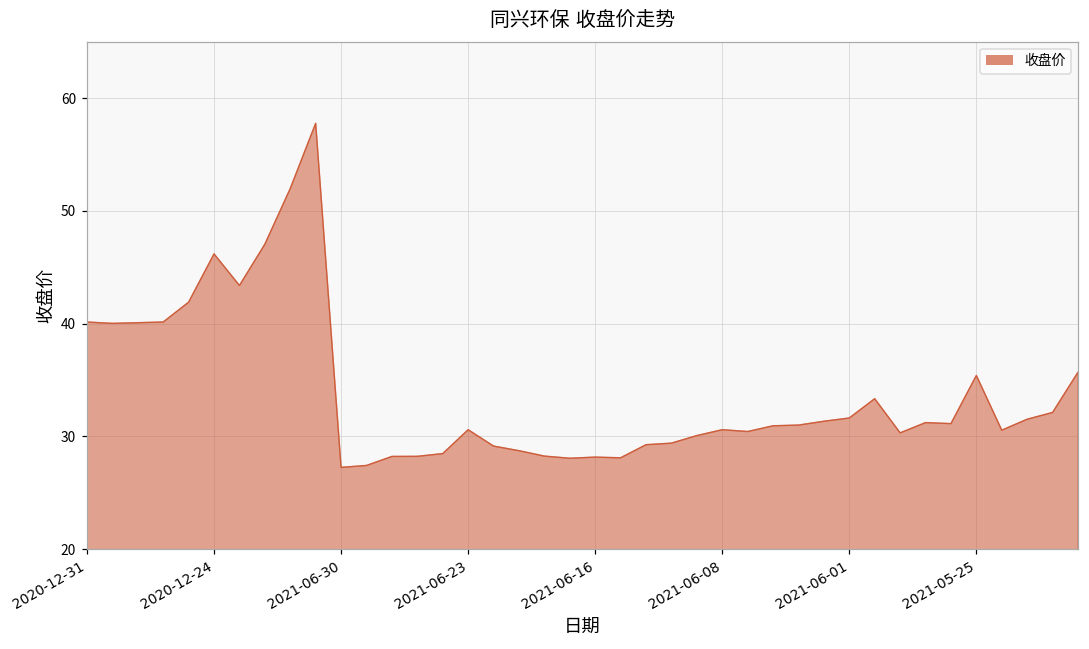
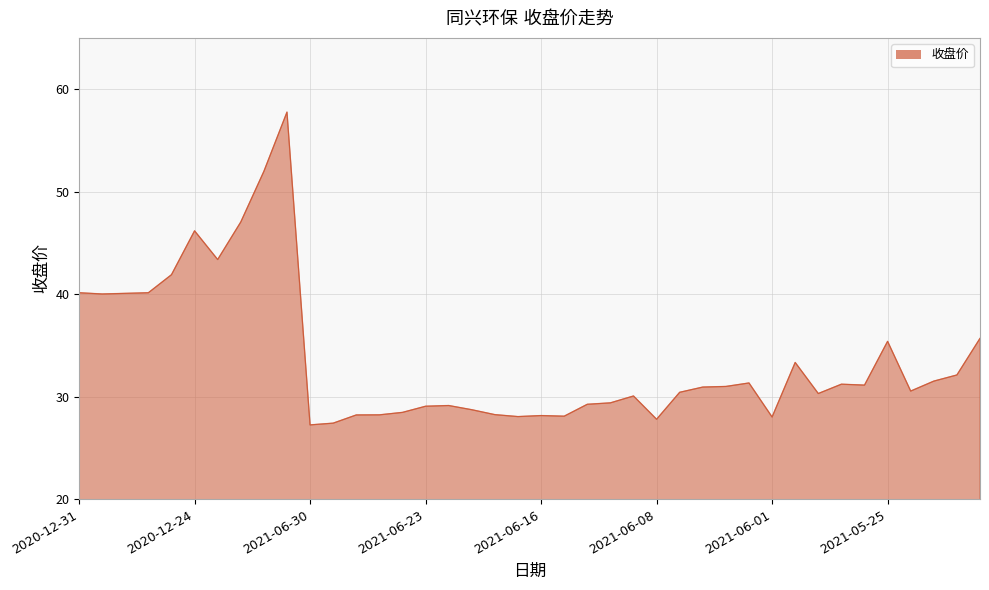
  {
    "2020-12-31": 40.1,
    "2020-12-24": 46.2,
    "2021-06-30": 27.3,
-   "2021-06-23": 30.6,
+   "2021-06-23": 29.1,
    "2021-06-16": 28.2,
-   "2021-06-08": 30.6,
-   "2021-06-01": 31.6,
+   "2021-06-08": 27.8,
+   "2021-06-01": 28.0,
    "2021-05-25": 35.4
  }
